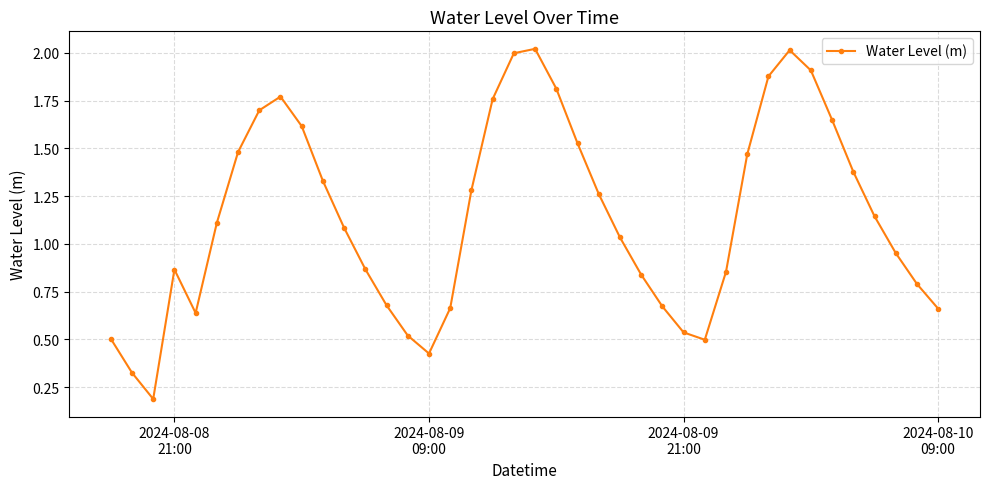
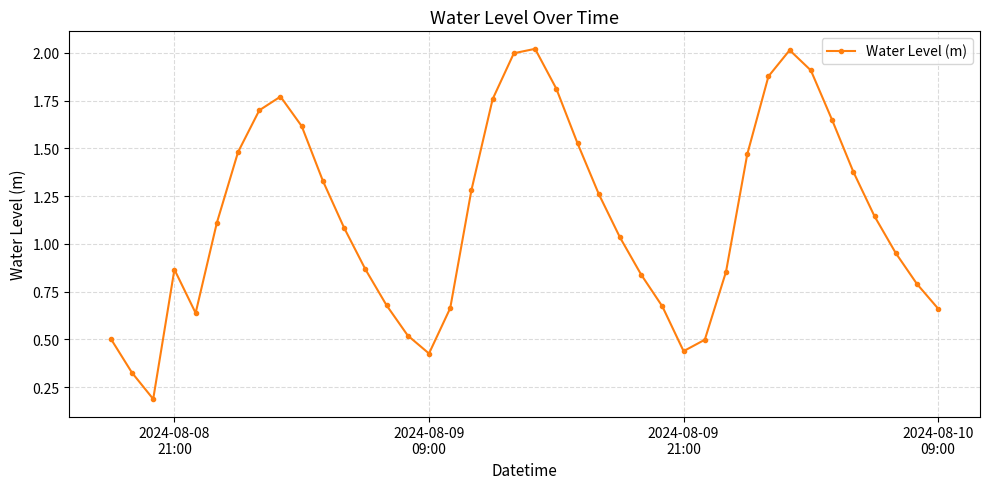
  {
    "2024-08-08 21:00": 0.87,
    "2024-08-09 09:00": 0.43,
-   "2024-08-09 21:00": 0.54,
+   "2024-08-09 21:00": 0.44,
    "2024-08-10 09:00": 0.66
  }
